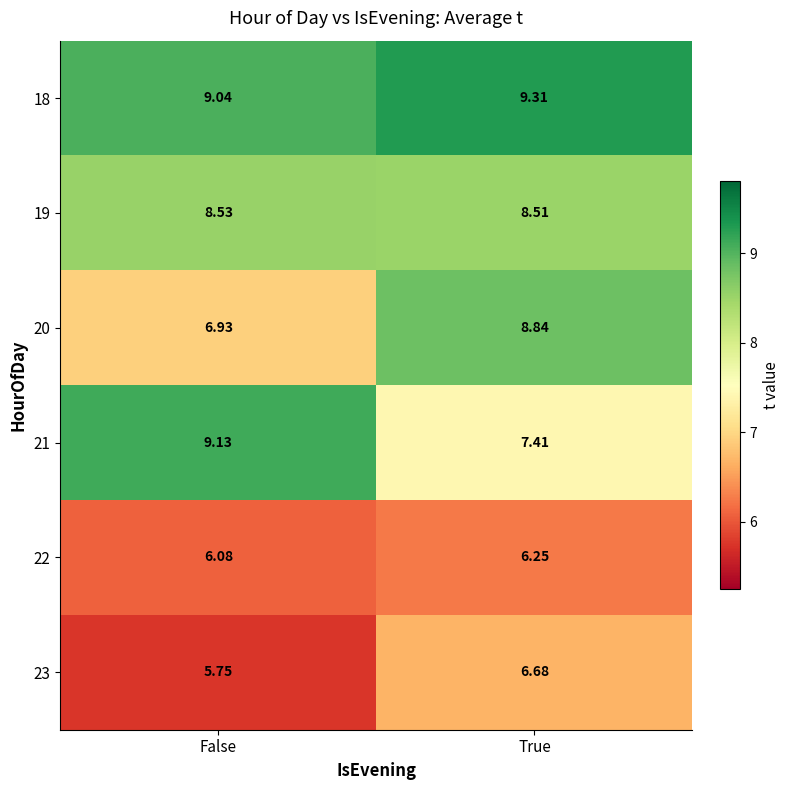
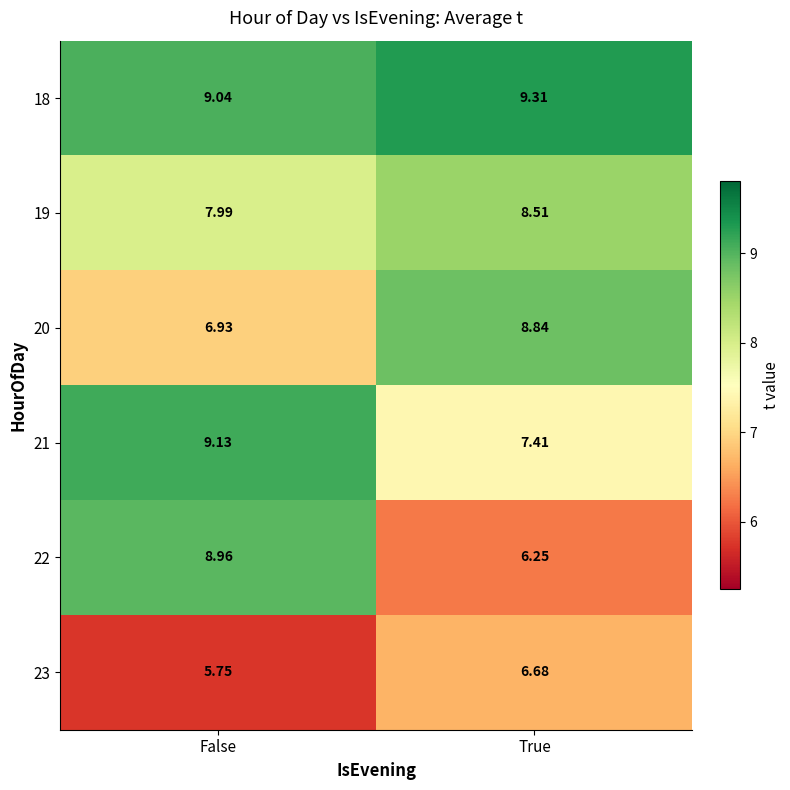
  {
    "18": {
      "False": 9.04,
      "True": 9.31
    },
    "19": {
-     "False": 8.53,
+     "False": 7.99,
      "True": 8.51
    },
    "20": {
      "False": 6.93,
      "True": 8.84
    },
    "21": {
      "False": 9.13,
      "True": 7.41
    },
    "22": {
-     "False": 6.08,
+     "False": 8.96,
      "True": 6.25
    },
    "23": {
      "False": 5.75,
      "True": 6.68
    }
  }
